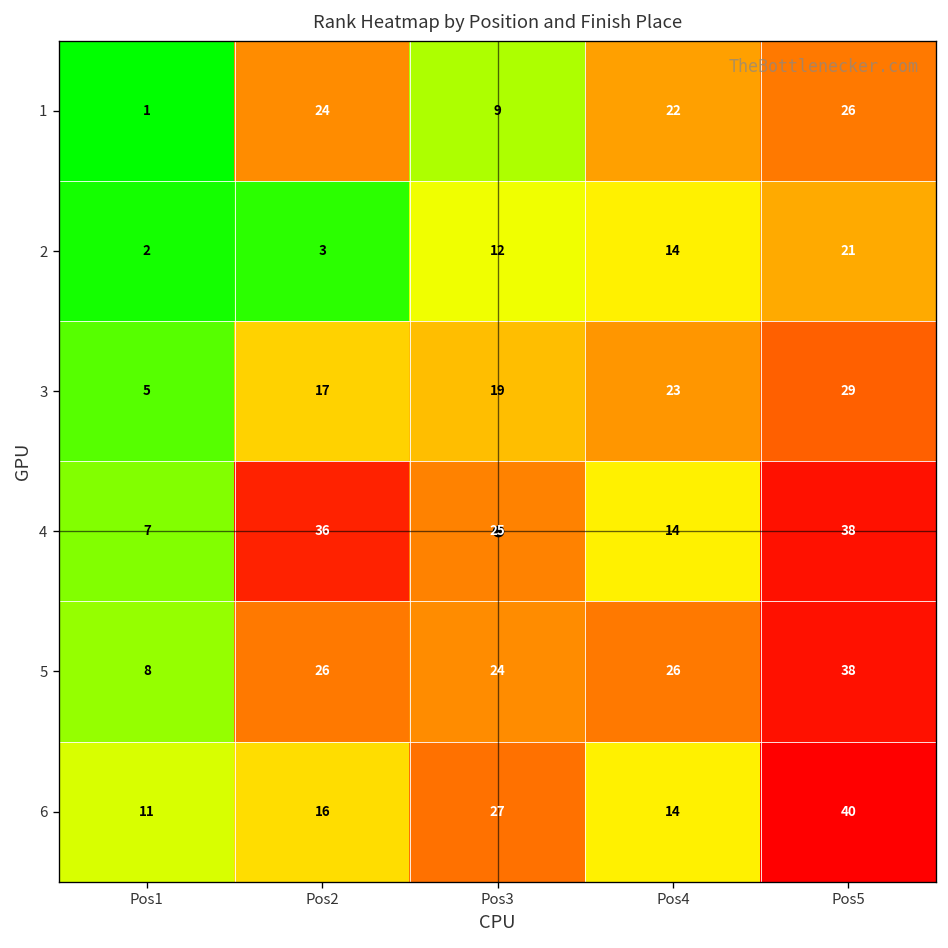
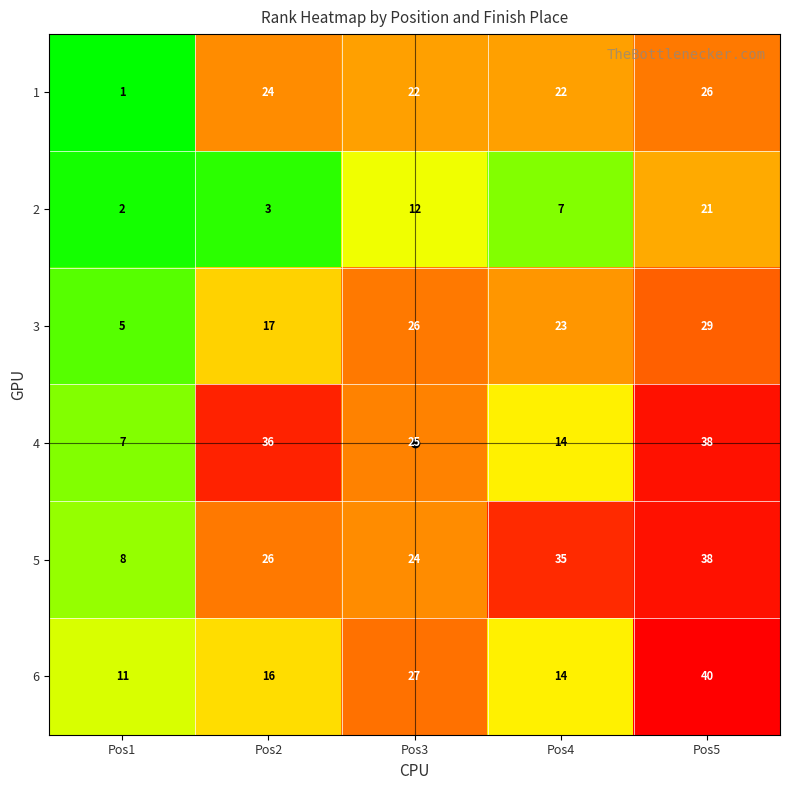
  {
    "1": {
      "Pos1": 1,
      "Pos2": 24,
-     "Pos3": 9,
+     "Pos3": 22,
      "Pos4": 22
    },
    "2": {
      "Pos1": 2,
      "Pos2": 3,
      "Pos3": 12,
-     "Pos4": 14,
+     "Pos4": 7,
      "Pos5": 21
    },
    "3": {
      "Pos1": 5,
      "Pos2": 17,
-     "Pos3": 19,
+     "Pos3": 26,
      "Pos4": 23,
      "Pos5": 29
    },
    "4": {
      "Pos1": 7,
      "Pos2": 36,
      "Pos4": 14,
      "Pos5": 38
    },
    "5": {
      "Pos1": 8,
      "Pos2": 26,
      "Pos3": 24,
-     "Pos4": 26,
+     "Pos4": 35,
      "Pos5": 38
    },
    "6": {
      "Pos1": 11,
      "Pos2": 16,
      "Pos3": 27,
      "Pos4": 14,
      "Pos5": 40
    }
  }
